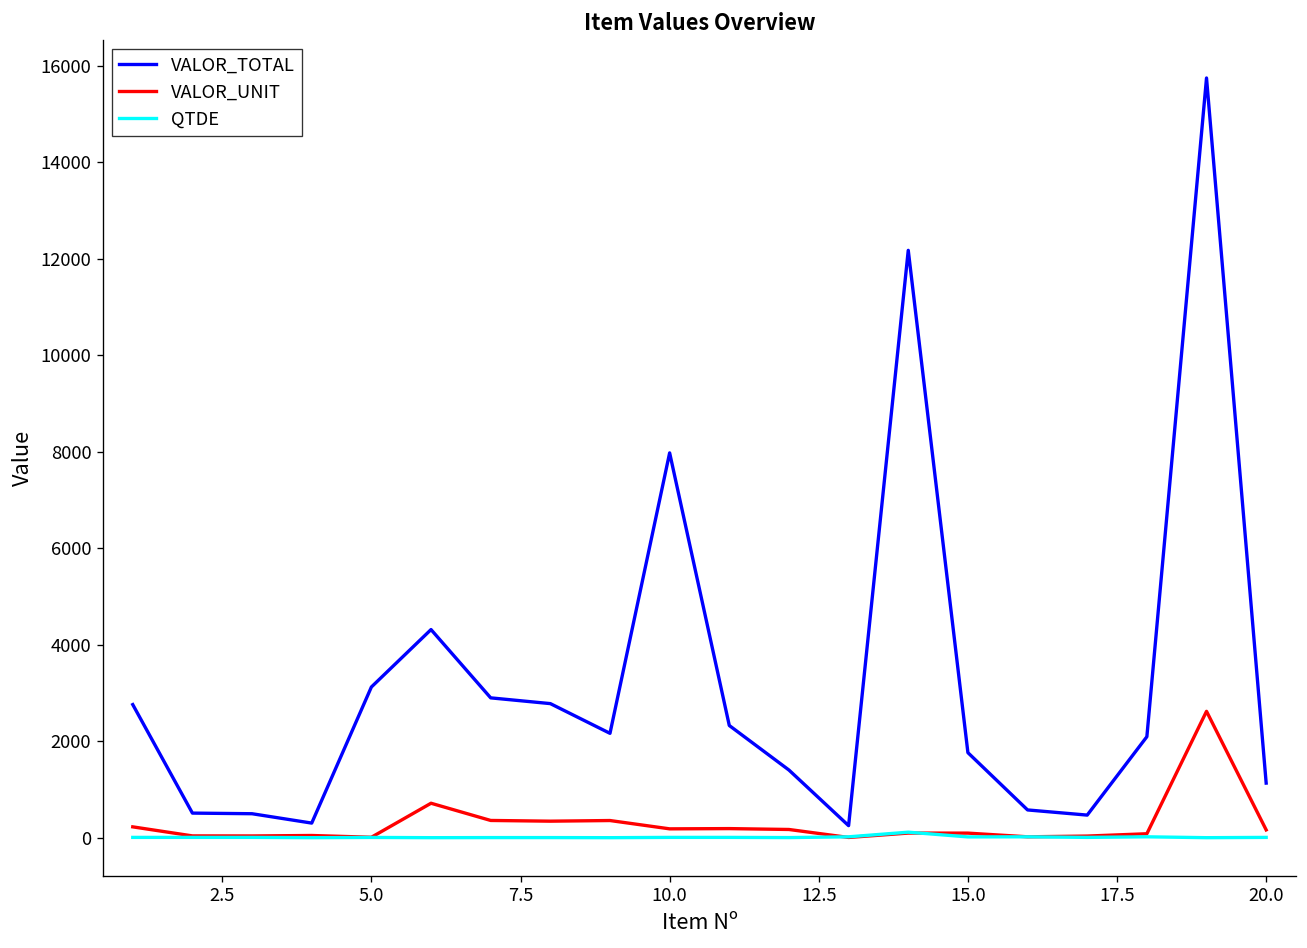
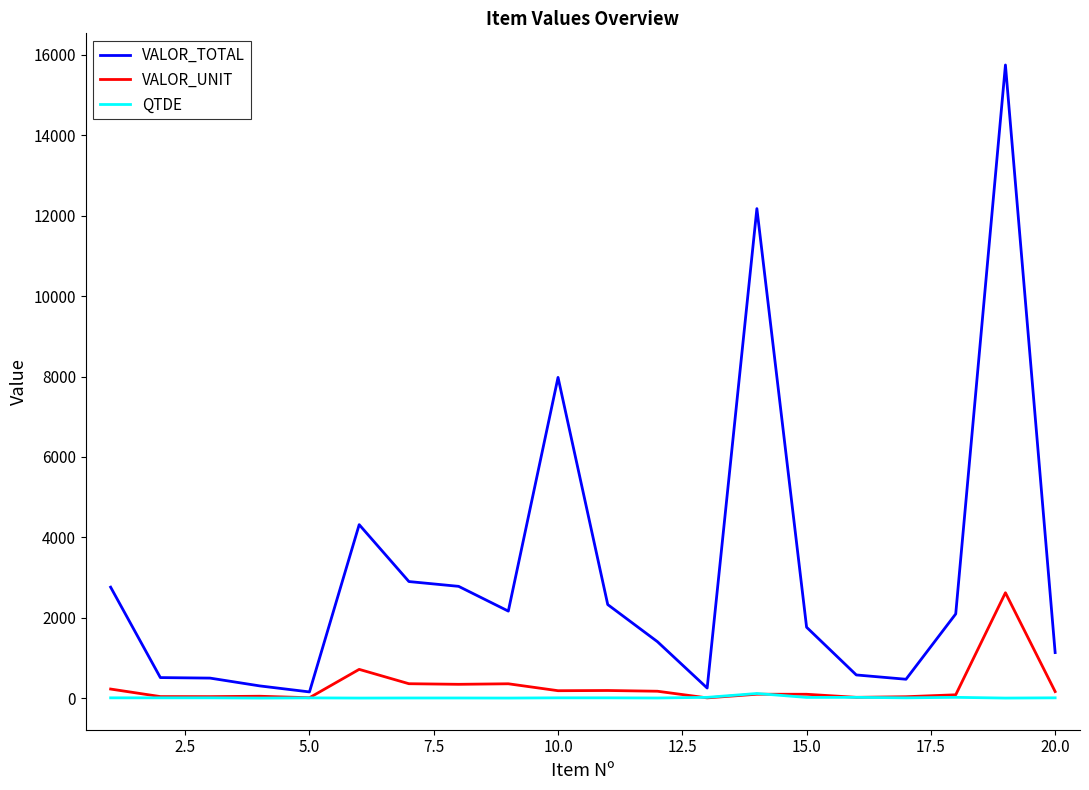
  {
    "VALOR_TOTAL": {
-     "5.0": 3100,
+     "5.0": 200,
      "10.0": 8000,
      "15.0": 1800,
      "20.0": 1100
    },
    "VALOR_UNIT": {
      "10.0": 200,
      "15.0": 100,
      "20.0": 200
    },
    "QTDE": {
      "10.0": 0,
      "15.0": 0,
      "20.0": 0
    }
  }
